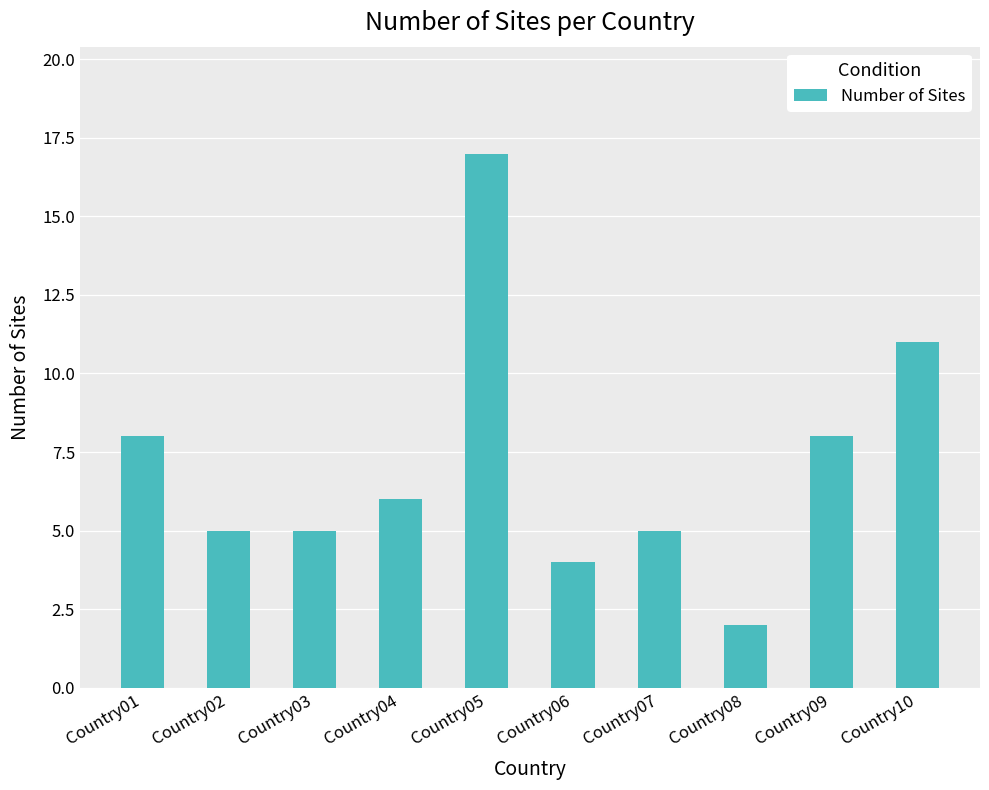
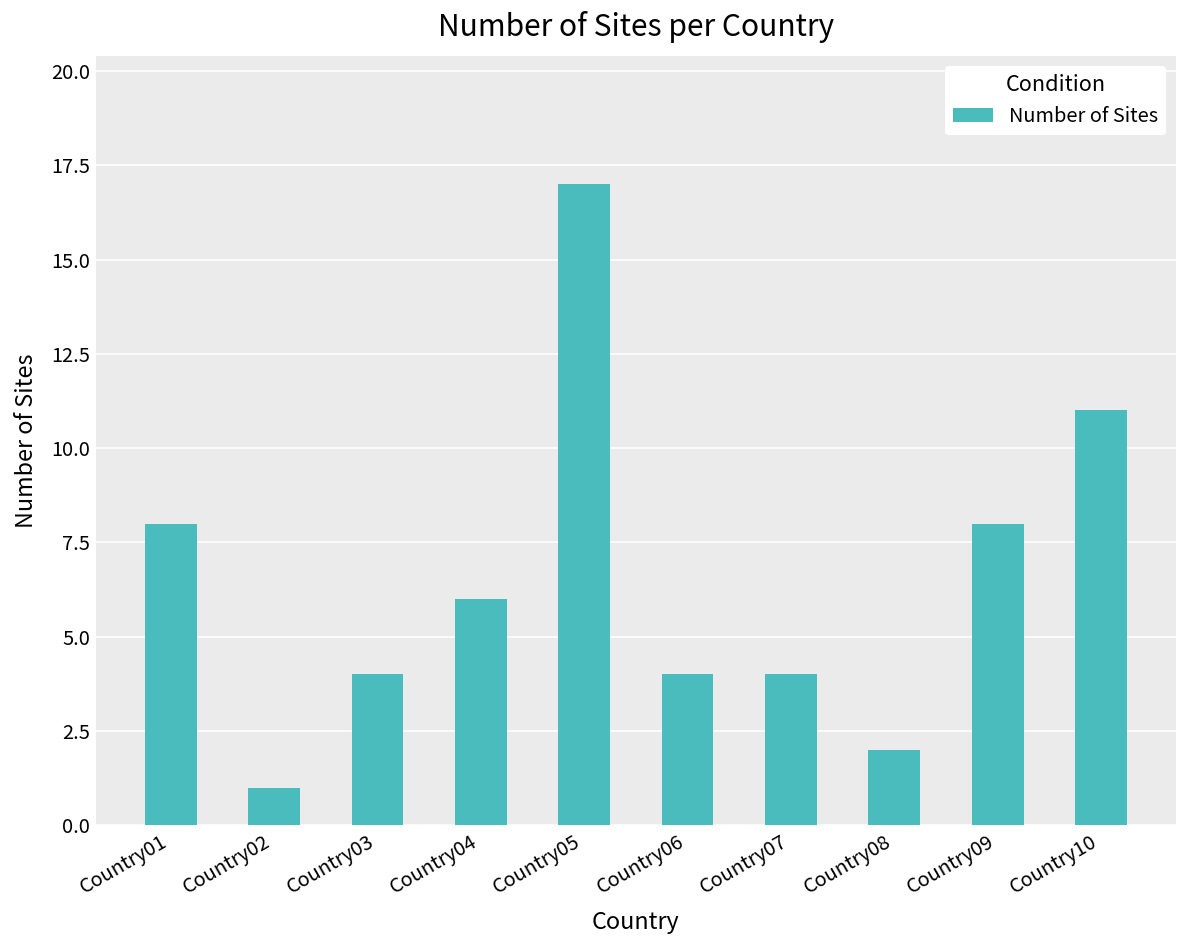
  {
    "Country01": 8,
-   "Country02": 5,
-   "Country03": 5,
+   "Country02": 1,
+   "Country03": 4,
    "Country04": 6,
    "Country05": 17,
    "Country06": 4,
-   "Country07": 5,
+   "Country07": 4,
    "Country08": 2,
    "Country09": 8,
    "Country10": 11
  }
